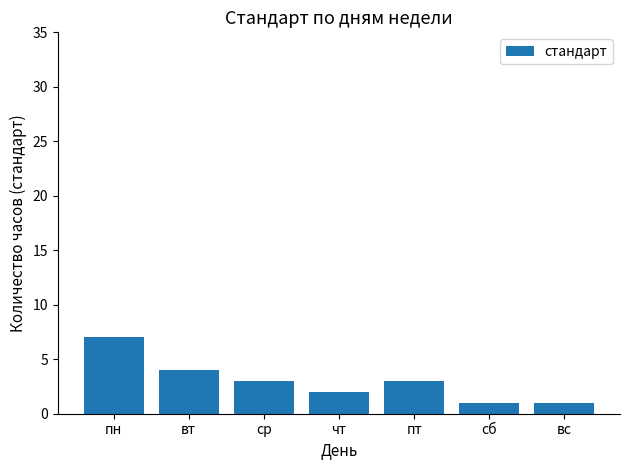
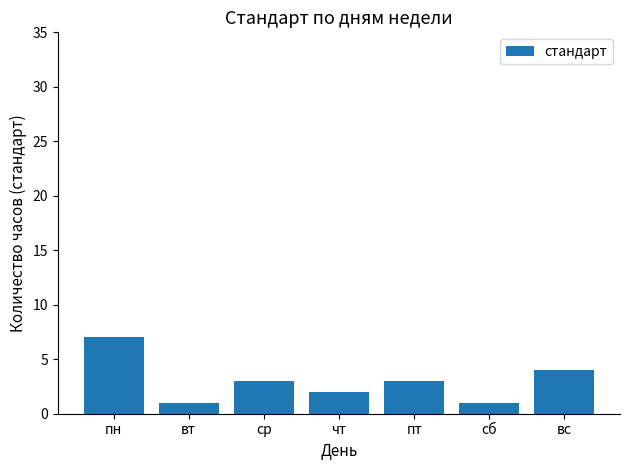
  {
    "пн": 7,
-   "вт": 4,
+   "вт": 1,
    "ср": 3,
    "чт": 2,
    "пт": 3,
    "сб": 1,
-   "вс": 1
+   "вс": 4
  }
